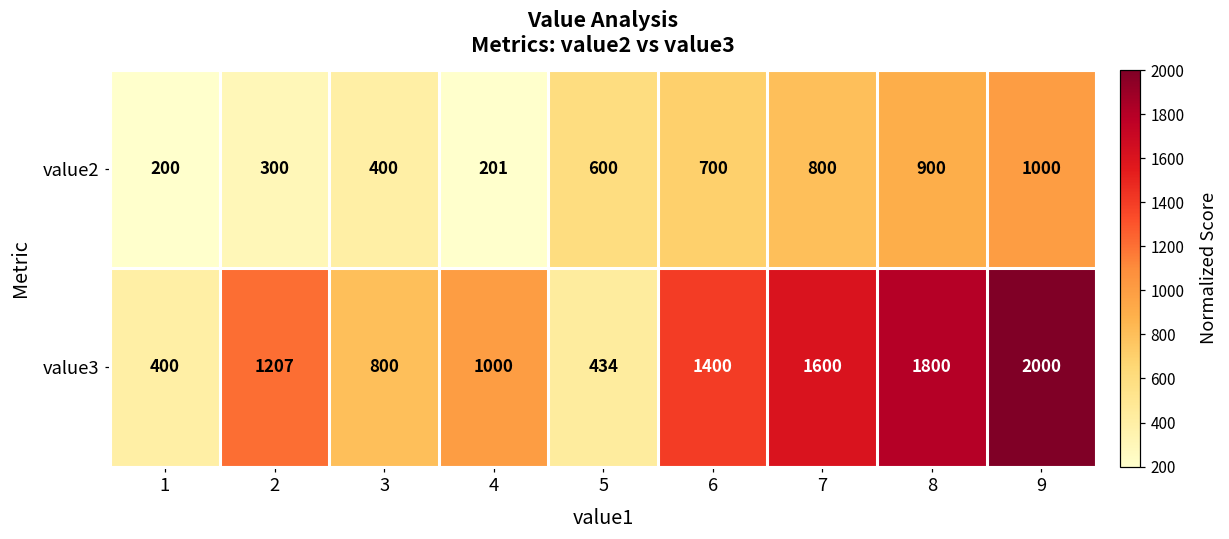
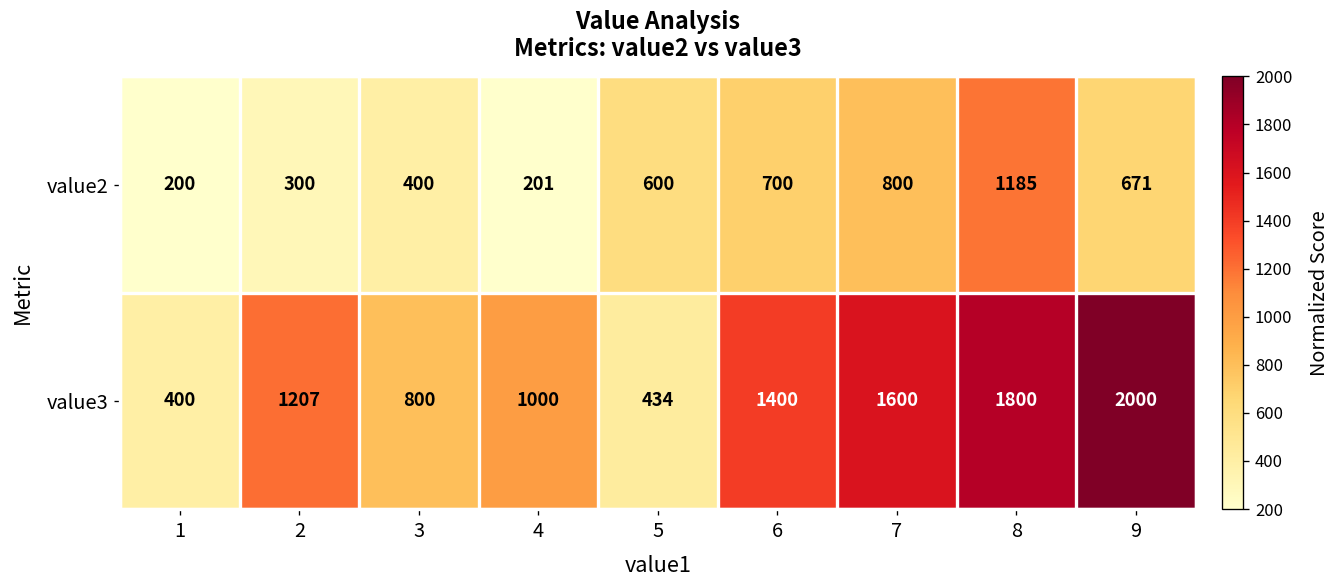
  {
    "value2": {
      "1": 200,
      "2": 300,
      "3": 400,
      "4": 201,
      "5": 600,
      "6": 700,
      "7": 800,
-     "8": 900,
-     "9": 1000
+     "8": 1185,
+     "9": 671
    },
    "value3": {
      "1": 400,
      "2": 1207,
      "3": 800,
      "4": 1000,
      "5": 434,
      "6": 1400,
      "7": 1600,
      "8": 1800,
      "9": 2000
    }
  }
